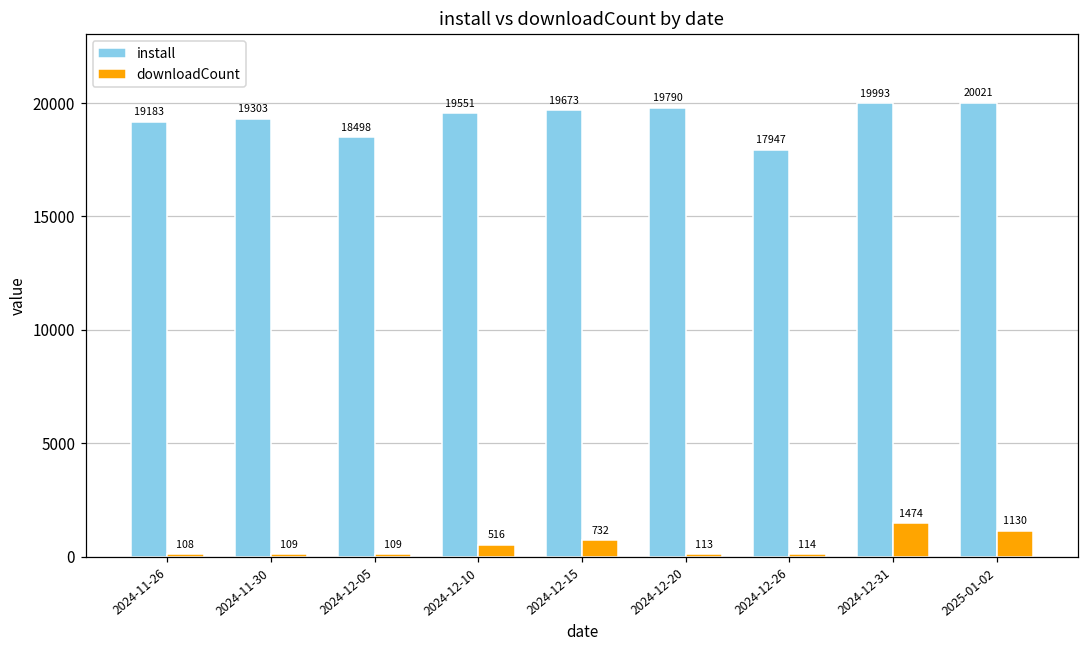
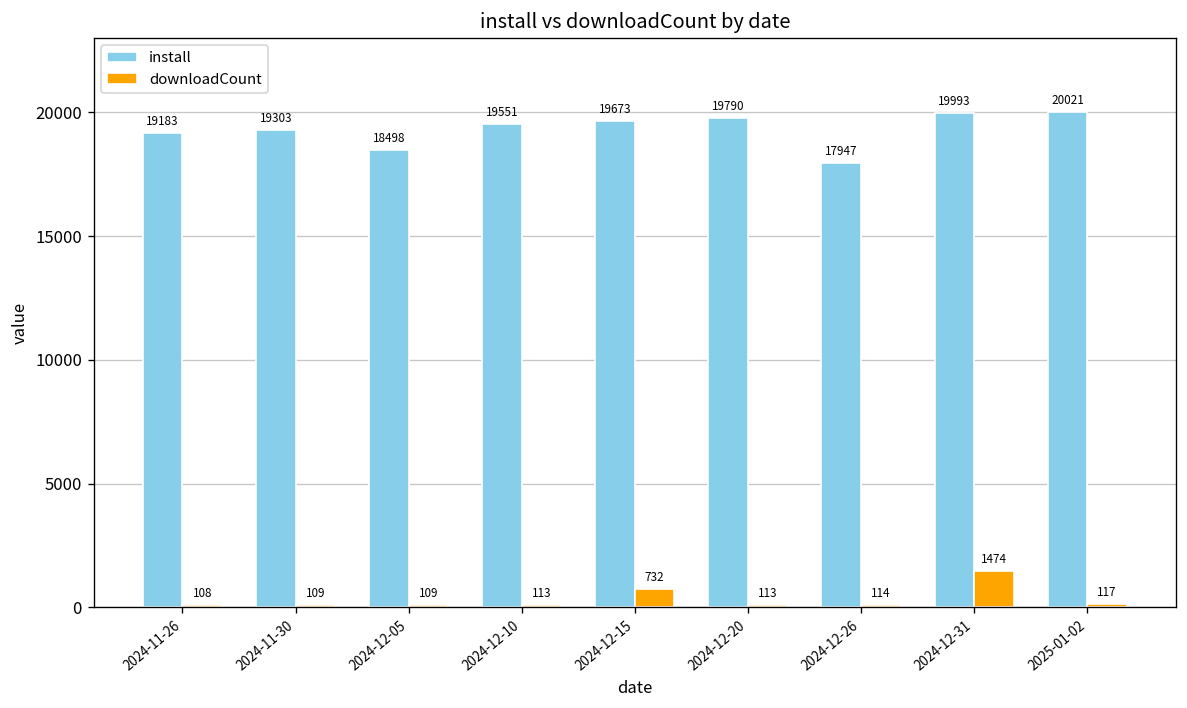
  {
    "install": {
      "2024-11-26": 19183,
      "2024-11-30": 19303,
      "2024-12-05": 18498,
      "2024-12-10": 19551,
      "2024-12-15": 19673,
      "2024-12-20": 19790,
      "2024-12-26": 17947,
      "2024-12-31": 19993,
      "2025-01-02": 20021
    },
    "downloadCount": {
      "2024-11-26": 108,
      "2024-11-30": 109,
      "2024-12-05": 109,
-     "2024-12-10": 516,
+     "2024-12-10": 113,
      "2024-12-15": 732,
      "2024-12-20": 113,
      "2024-12-26": 114,
      "2024-12-31": 1474,
-     "2025-01-02": 1130
+     "2025-01-02": 117
    }
  }
